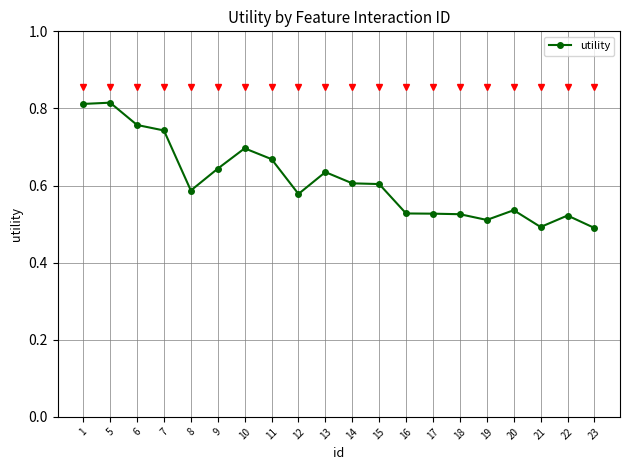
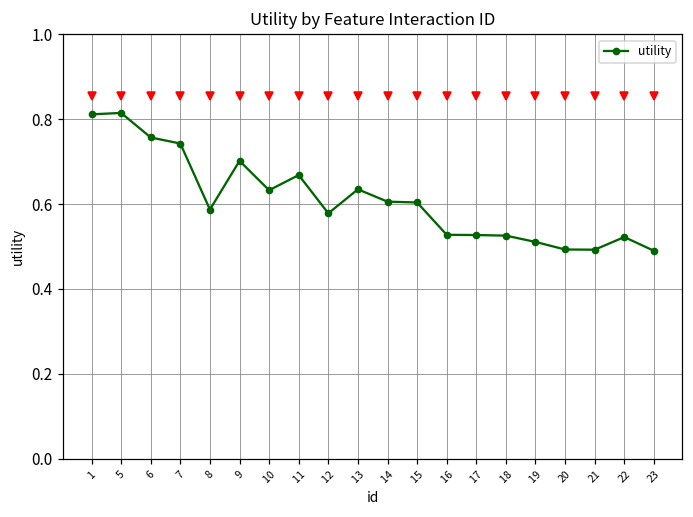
  {
    "utility": {
      "1": 0.81,
      "5": 0.81,
      "6": 0.76,
      "7": 0.74,
      "8": 0.59,
-     "9": 0.64,
-     "10": 0.70,
+     "9": 0.70,
+     "10": 0.63,
      "11": 0.67,
      "12": 0.58,
      "13": 0.63,
      "14": 0.61,
      "15": 0.60,
      "16": 0.53,
      "17": 0.53,
      "18": 0.53,
      "19": 0.51,
-     "20": 0.54,
+     "20": 0.49,
      "21": 0.49,
      "22": 0.52,
      "23": 0.49
    }
  }
